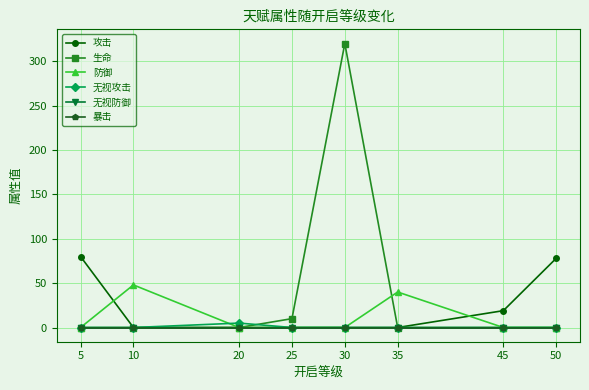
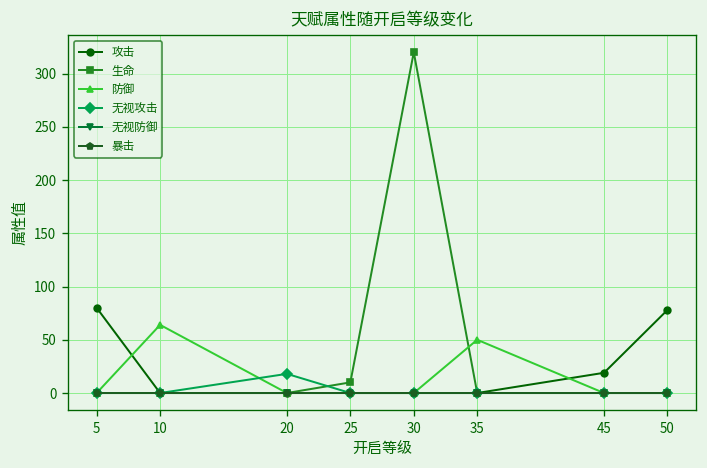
  {
    "防御": {
-     "10": 50,
-     "35": 40
+     "10": 60,
+     "35": 50
    },
    "无视攻击": {
-     "20": 10
+     "20": 20
    }
  }
